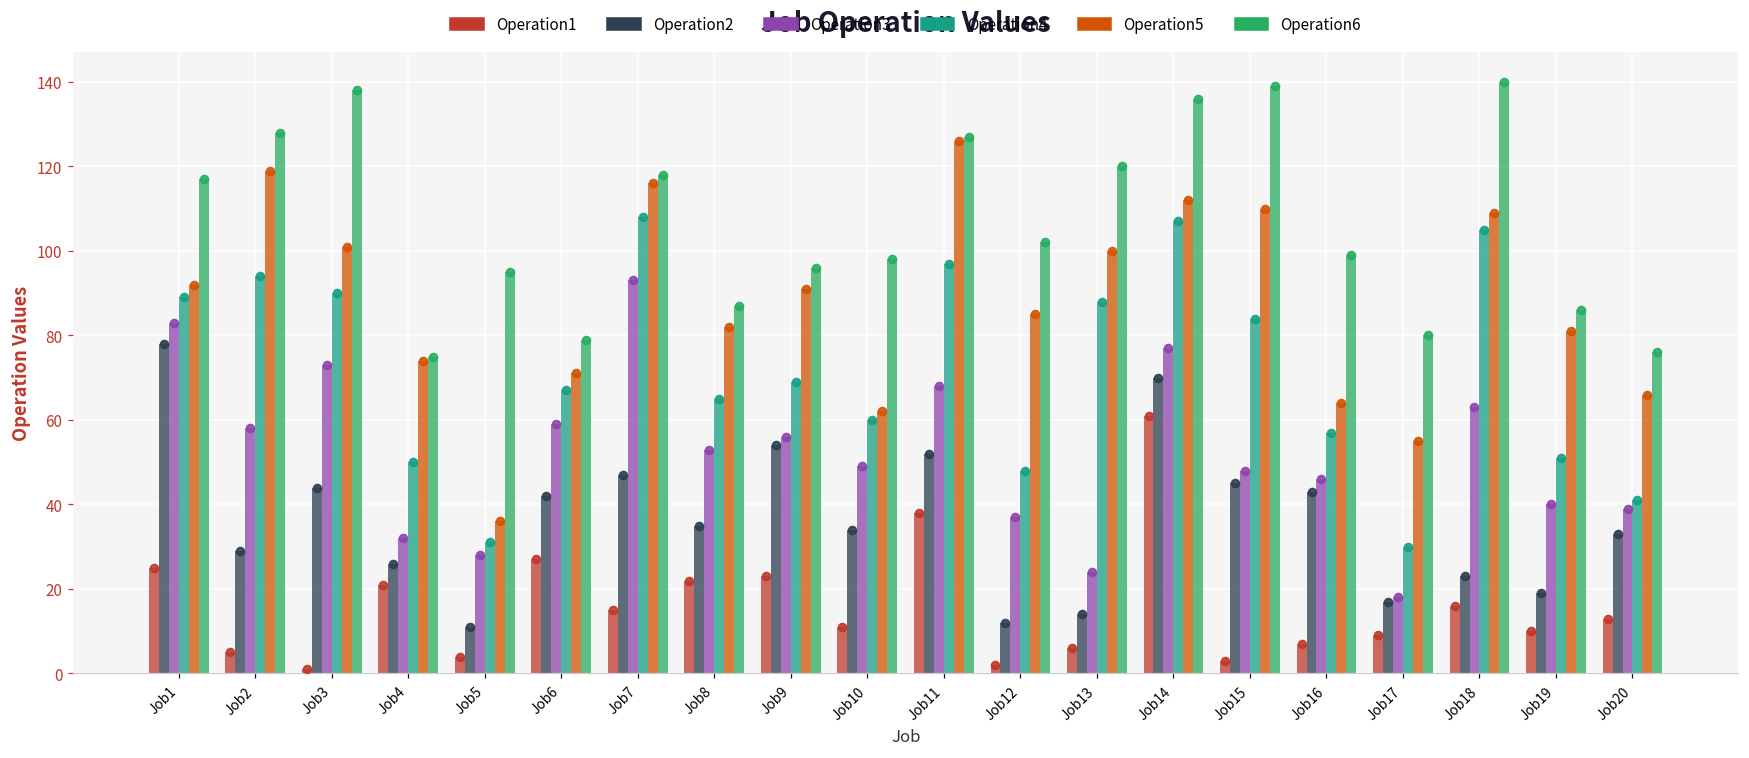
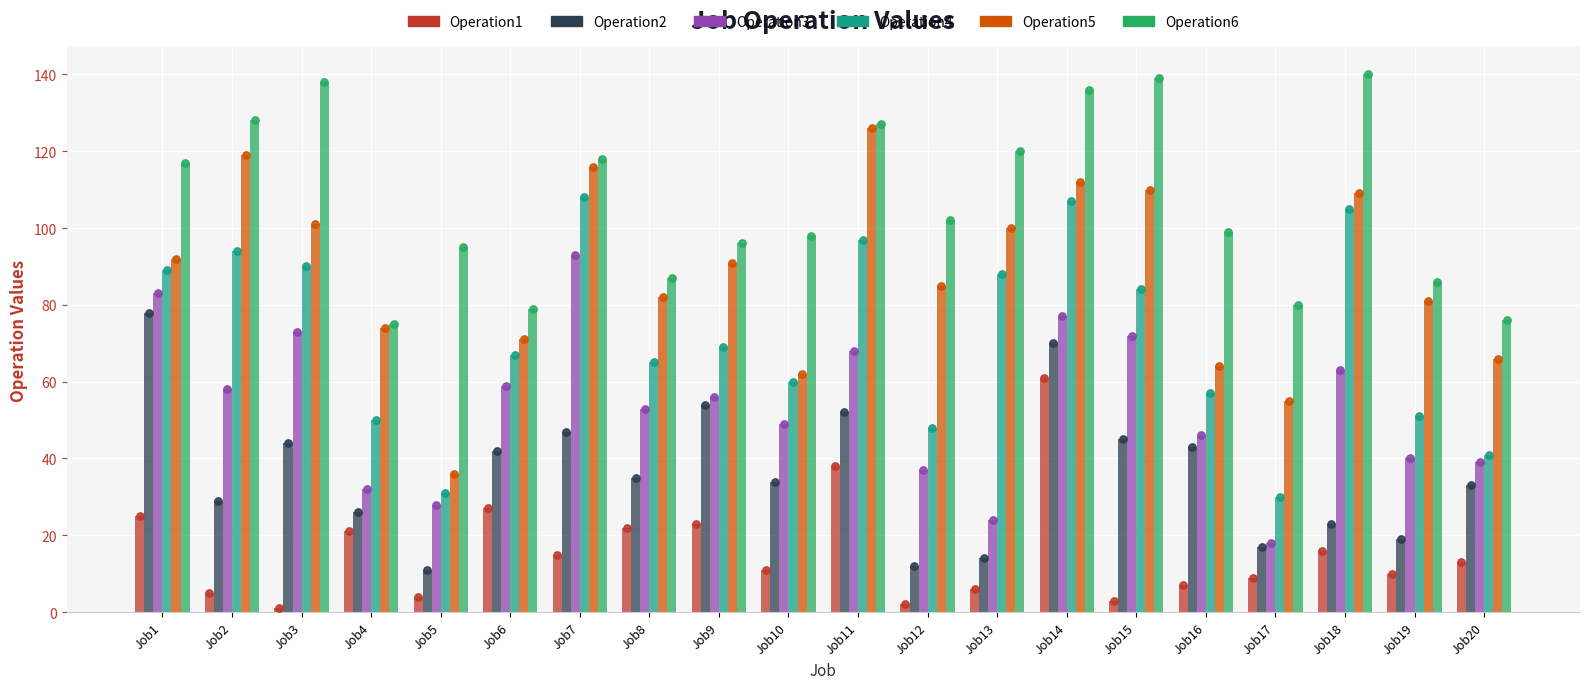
  {
    "Operation2": {
      "Job1": 78,
      "Job2": 29,
      "Job3": 44,
      "Job4": 26,
      "Job5": 11,
      "Job6": 42,
      "Job7": 47,
      "Job8": 35,
      "Job9": 54,
      "Job10": 34,
      "Job11": 52,
      "Job12": 12,
      "Job13": 14,
      "Job14": 70,
      "Job15": 45,
      "Job16": 43,
      "Job17": 17,
      "Job18": 23,
      "Job19": 19,
      "Job20": 33
    },
    "Operation3": {
      "Job1": 83,
      "Job2": 58,
      "Job3": 73,
      "Job4": 32,
      "Job5": 28,
      "Job6": 59,
      "Job7": 93,
      "Job8": 53,
      "Job9": 56,
      "Job10": 49,
      "Job11": 68,
      "Job12": 37,
      "Job13": 24,
      "Job14": 77,
-     "Job15": 48,
+     "Job15": 72,
      "Job16": 46,
      "Job17": 18,
      "Job18": 63,
      "Job19": 40,
      "Job20": 39
    }
  }
